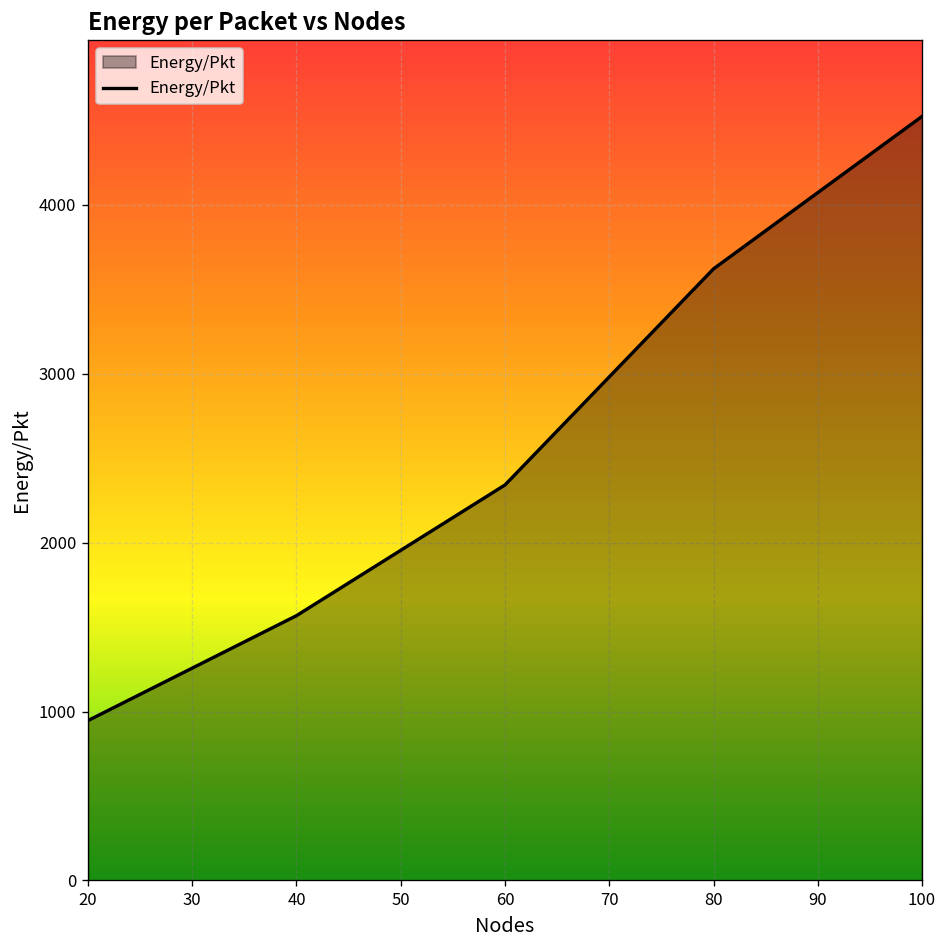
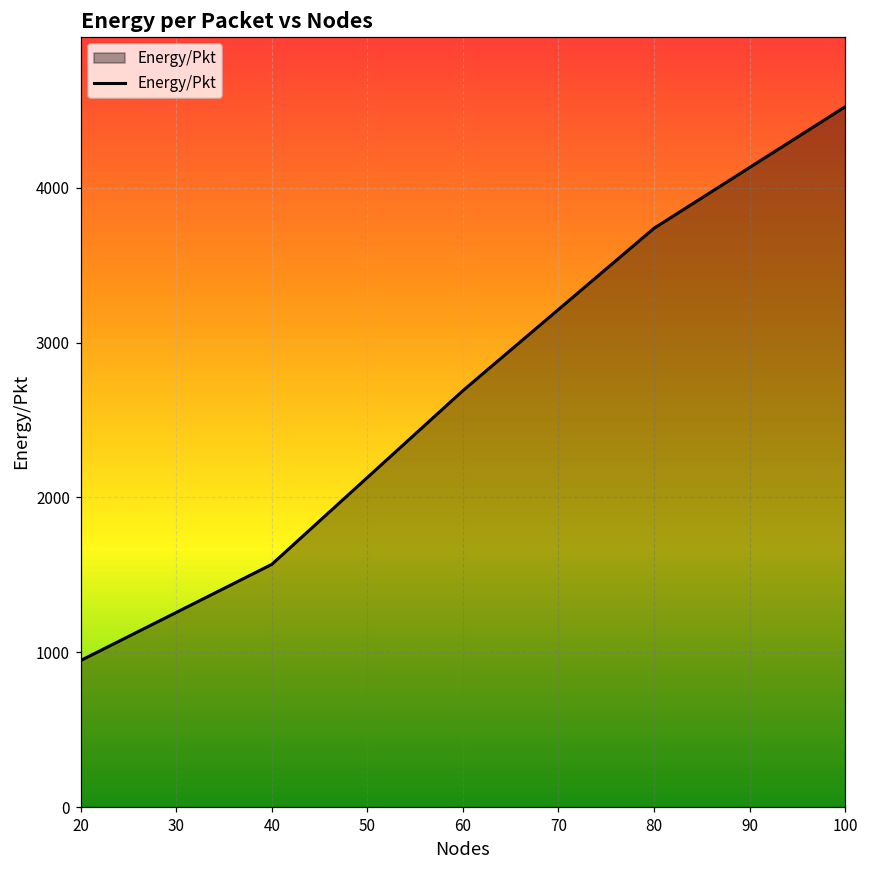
  {
    "20": 950,
    "40": 1570,
-   "60": 2340,
-   "80": 3620,
+   "60": 2690,
+   "80": 3740,
    "100": 4520
  }
